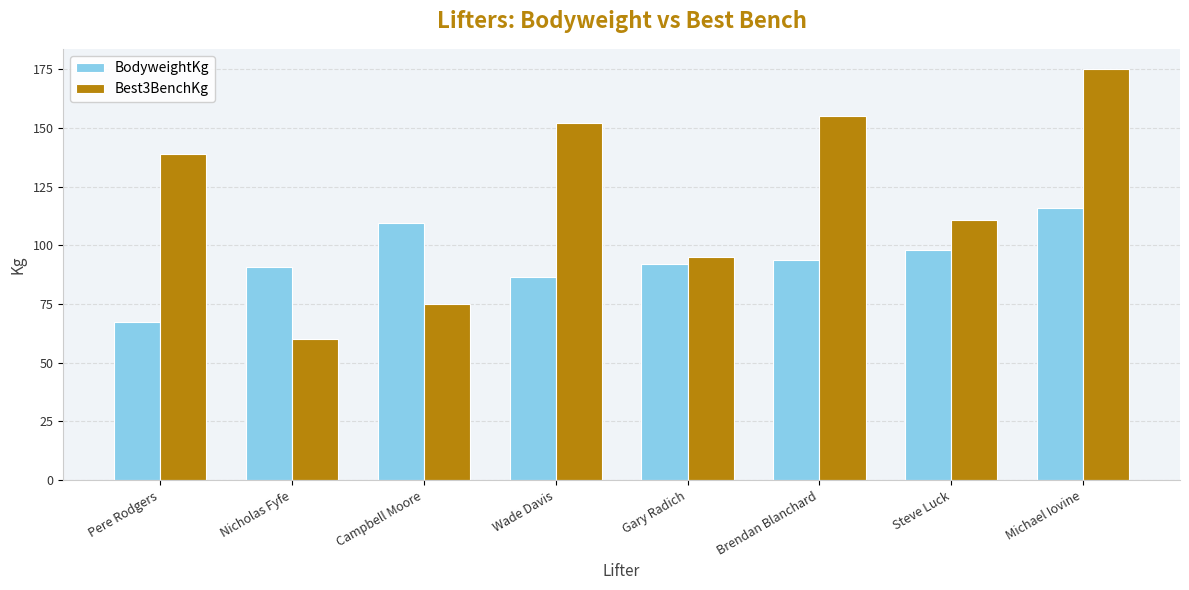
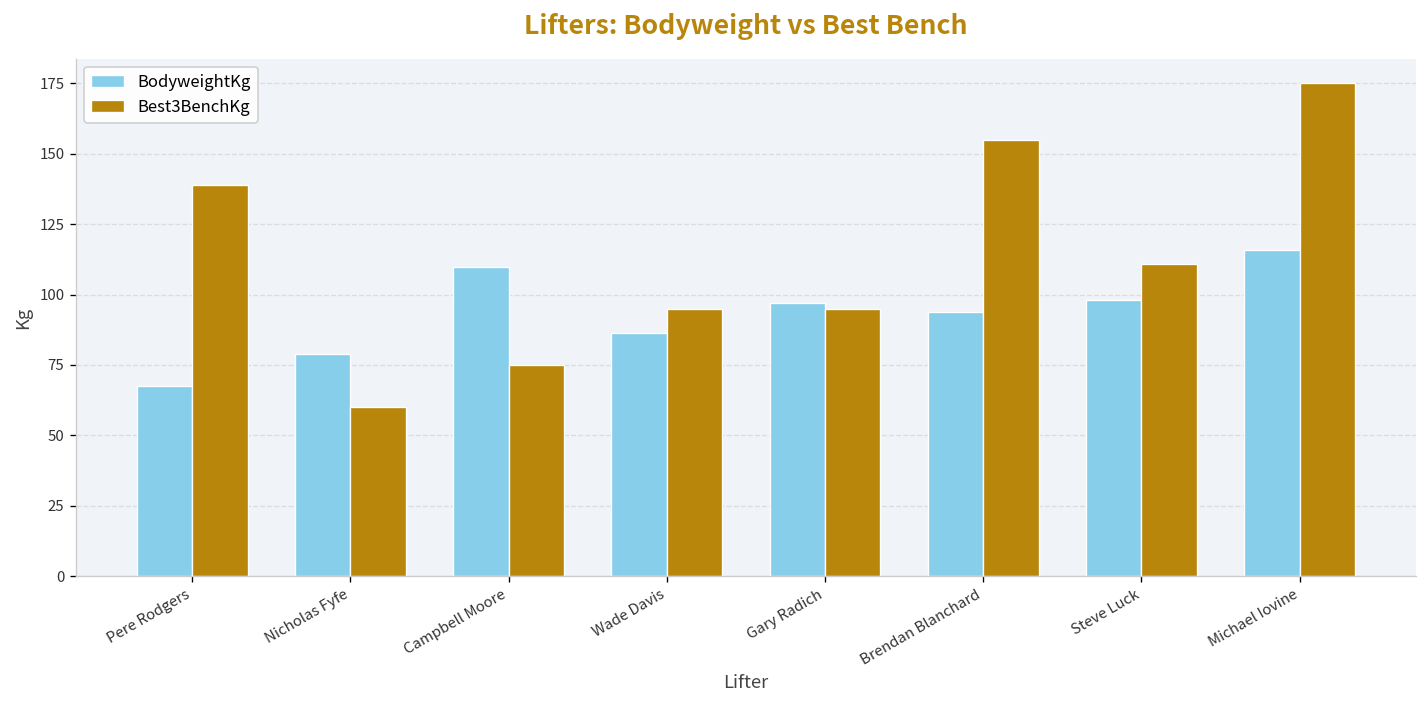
  {
    "BodyweightKg": {
      "Pere Rodgers": 68,
-     "Nicholas Fyfe": 91,
+     "Nicholas Fyfe": 79,
      "Campbell Moore": 110,
      "Wade Davis": 86,
-     "Gary Radich": 92,
+     "Gary Radich": 97,
      "Brendan Blanchard": 94,
      "Steve Luck": 98,
      "Michael Iovine": 116
    },
    "Best3BenchKg": {
      "Pere Rodgers": 139,
      "Nicholas Fyfe": 60,
      "Campbell Moore": 75,
-     "Wade Davis": 152,
+     "Wade Davis": 95,
      "Gary Radich": 95,
      "Brendan Blanchard": 155,
      "Steve Luck": 111,
      "Michael Iovine": 175
    }
  }
